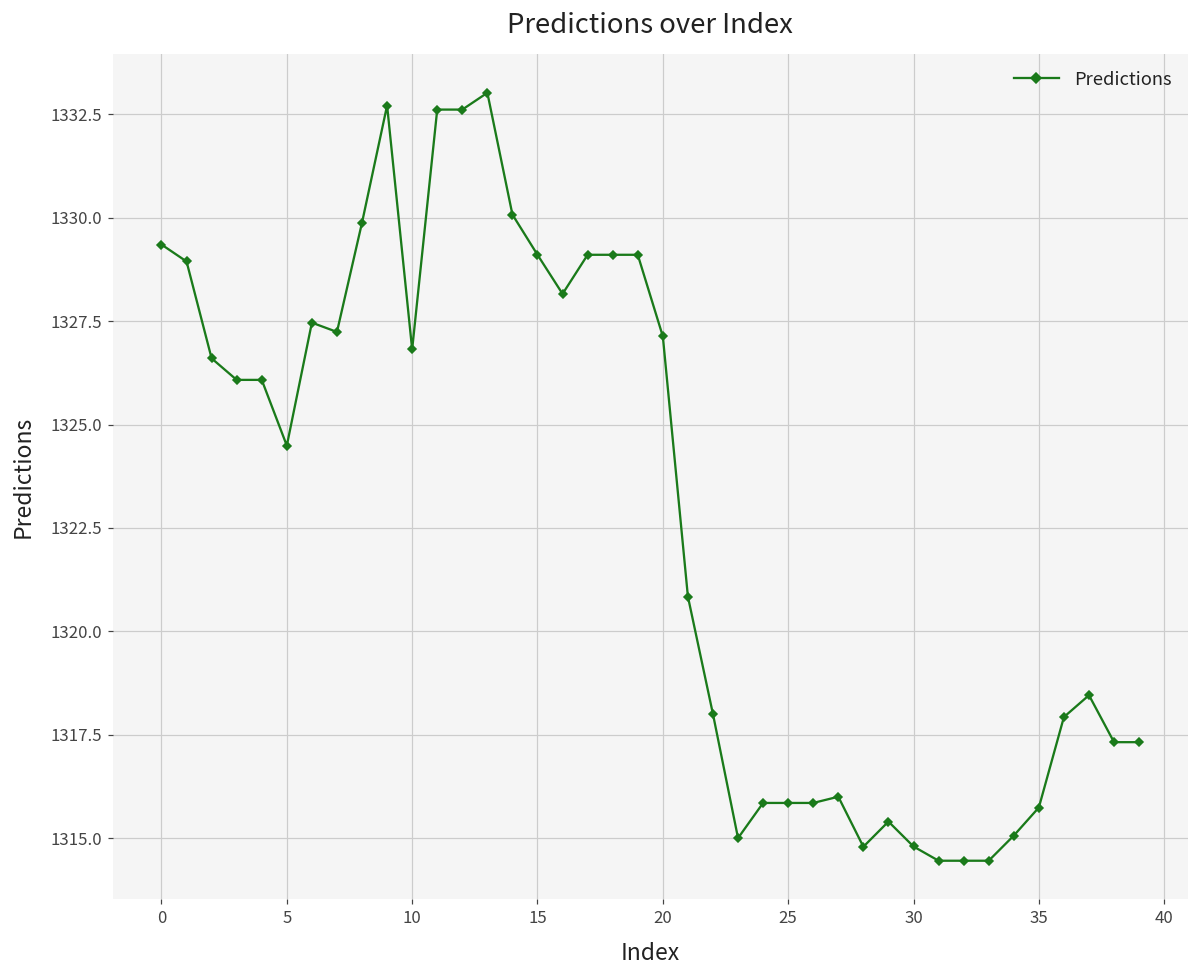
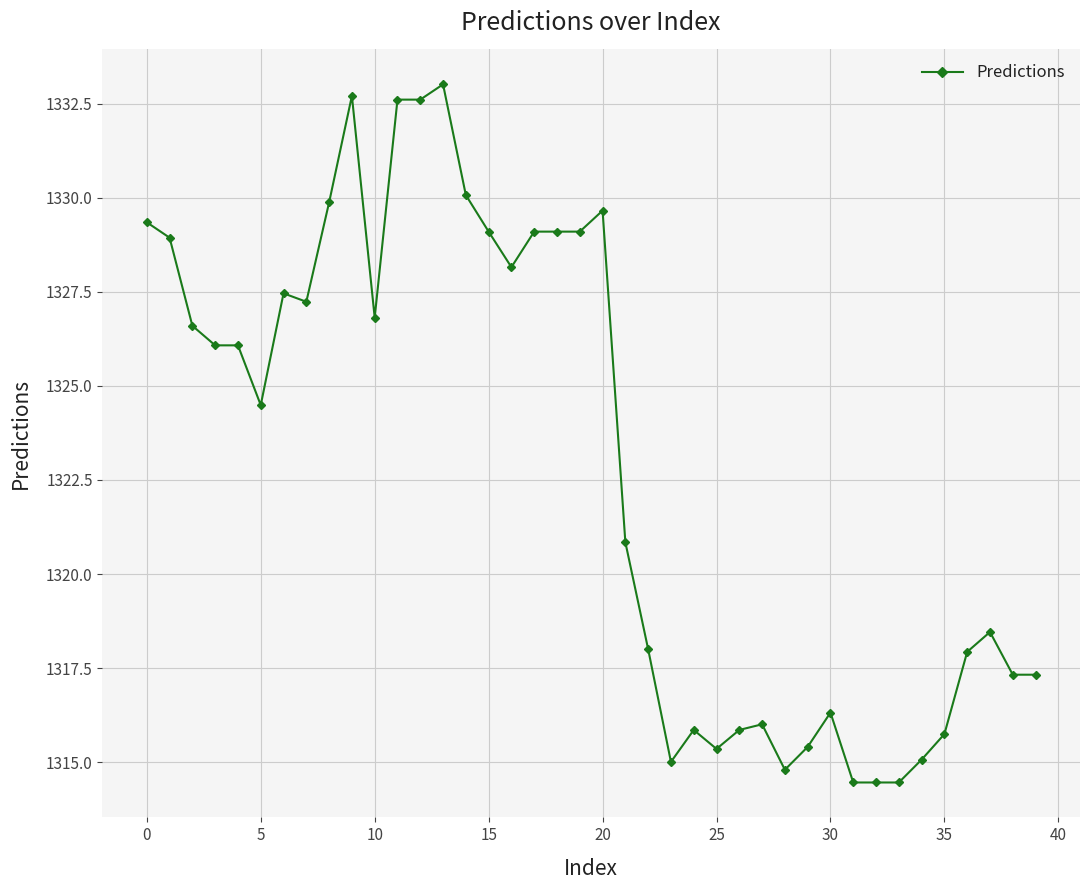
  {
    "0": 1329.3,
    "5": 1324.5,
    "10": 1326.8,
    "15": 1329.1,
-   "20": 1327.1,
-   "25": 1315.9,
-   "30": 1314.8,
+   "20": 1329.7,
+   "25": 1315.4,
+   "30": 1316.3,
    "35": 1315.7
  }
